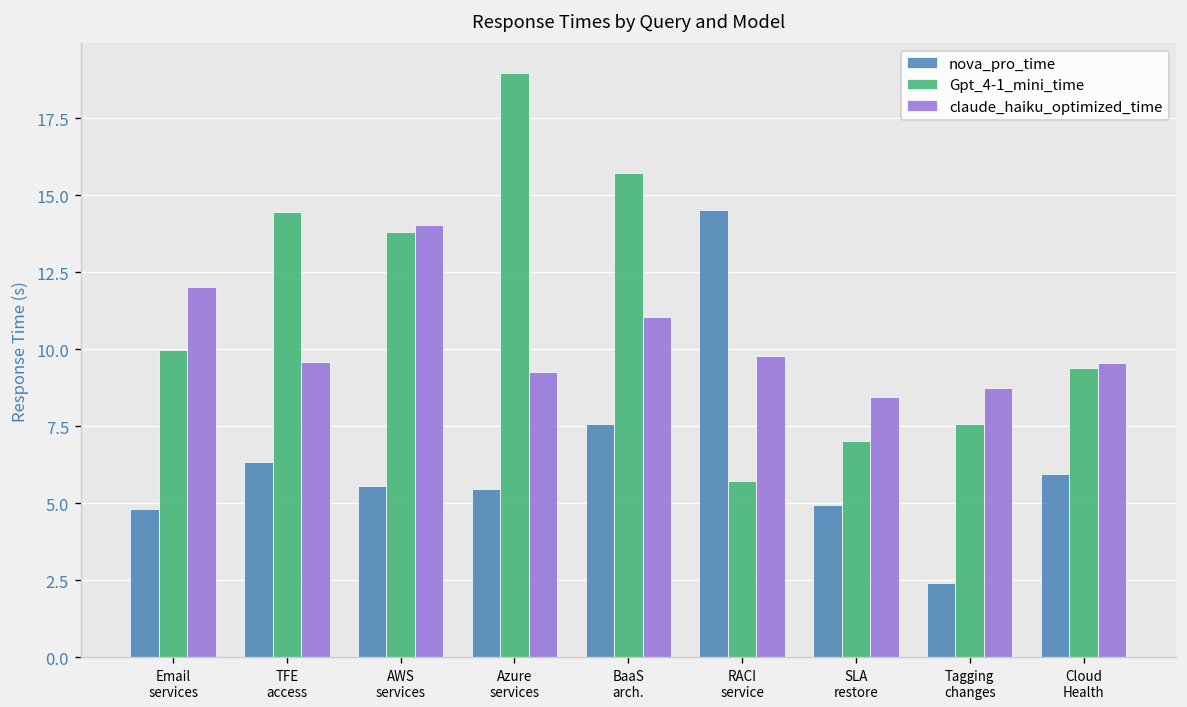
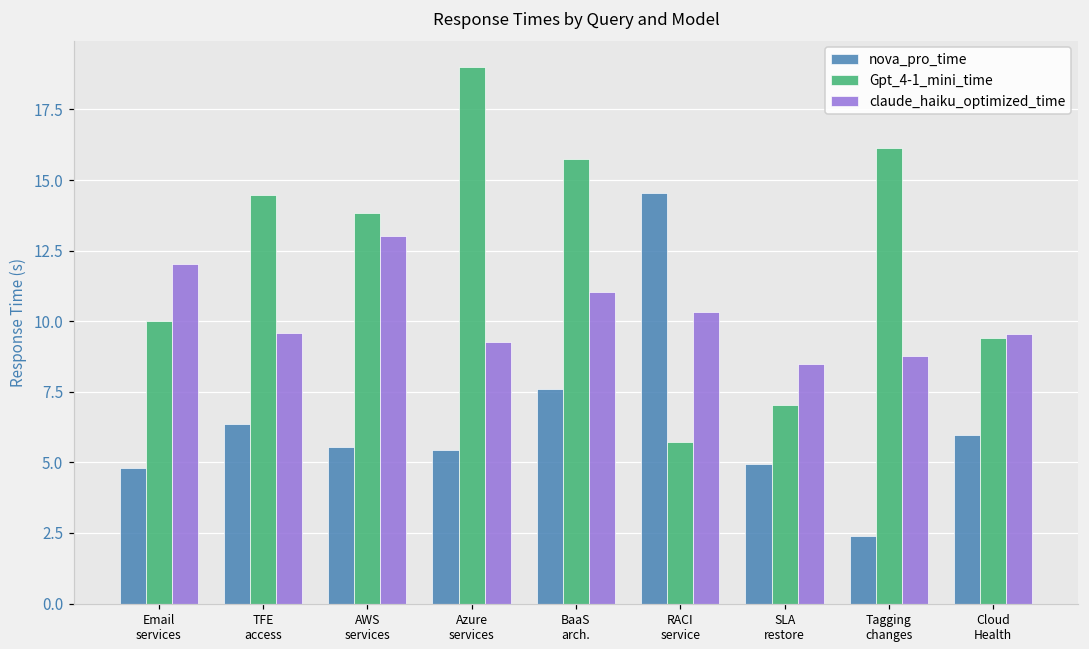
  {
    "nova_pro_time": {
      "Email services": 4.8,
      "TFE access": 6.4,
      "AWS services": 5.6,
      "Azure services": 5.5,
      "BaaS arch.": 7.6,
      "RACI service": 14.5,
      "SLA restore": 4.9,
      "Tagging changes": 2.4,
      "Cloud Health": 6.0
    },
    "Gpt_4-1_mini_time": {
      "Email services": 10.0,
      "TFE access": 14.5,
      "AWS services": 13.8,
      "Azure services": 19.0,
      "BaaS arch.": 15.7,
      "RACI service": 5.7,
      "SLA restore": 7.0,
-     "Tagging changes": 7.6,
+     "Tagging changes": 16.1,
      "Cloud Health": 9.4
    },
    "claude_haiku_optimized_time": {
      "Email services": 12.0,
      "TFE access": 9.6,
-     "AWS services": 14.0,
+     "AWS services": 13.0,
      "Azure services": 9.3,
      "BaaS arch.": 11.1,
-     "RACI service": 9.8,
+     "RACI service": 10.3,
      "SLA restore": 8.5,
      "Tagging changes": 8.8,
      "Cloud Health": 9.6
    }
  }
